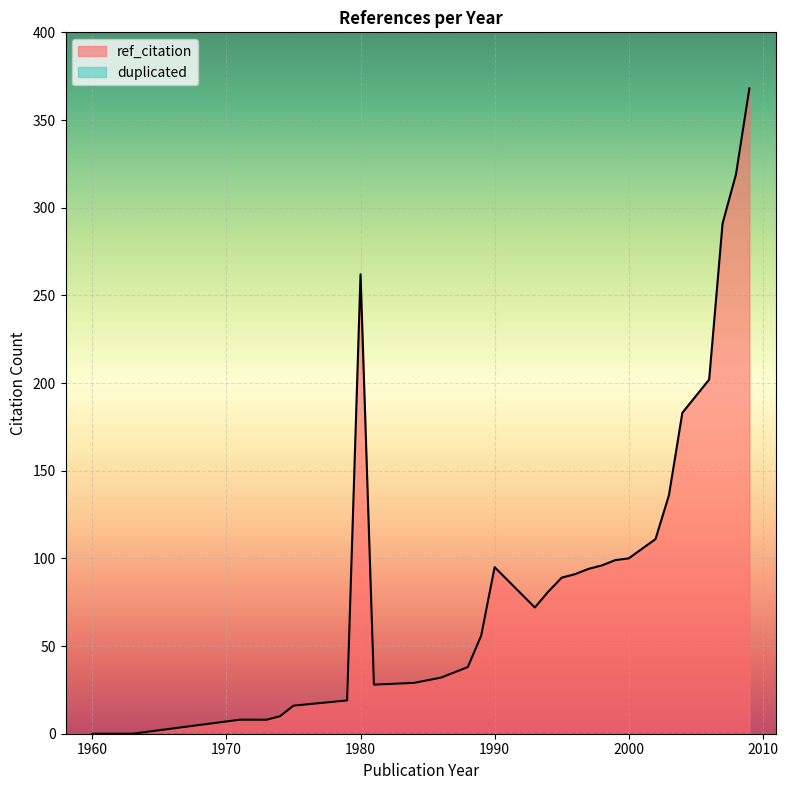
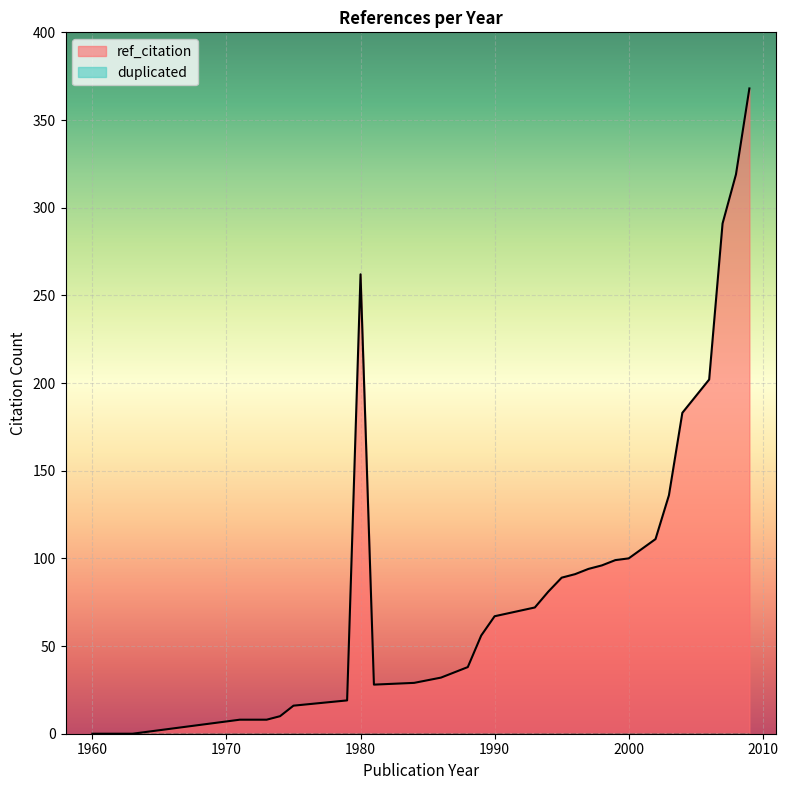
  {
    "ref_citation": {
      "1980": 262,
-     "1990": 95,
+     "1990": 67,
      "2000": 100
    },
    "duplicated": {
      "1980": 0,
      "1990": 0,
      "2000": 0
    }
  }
